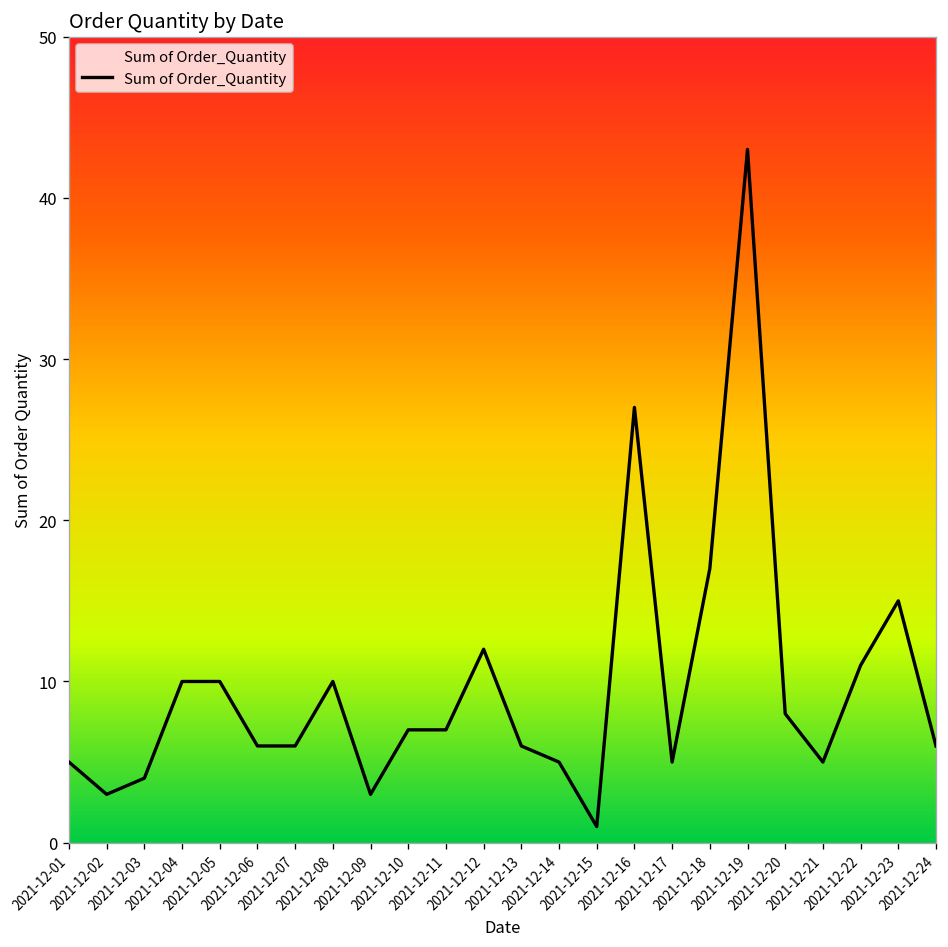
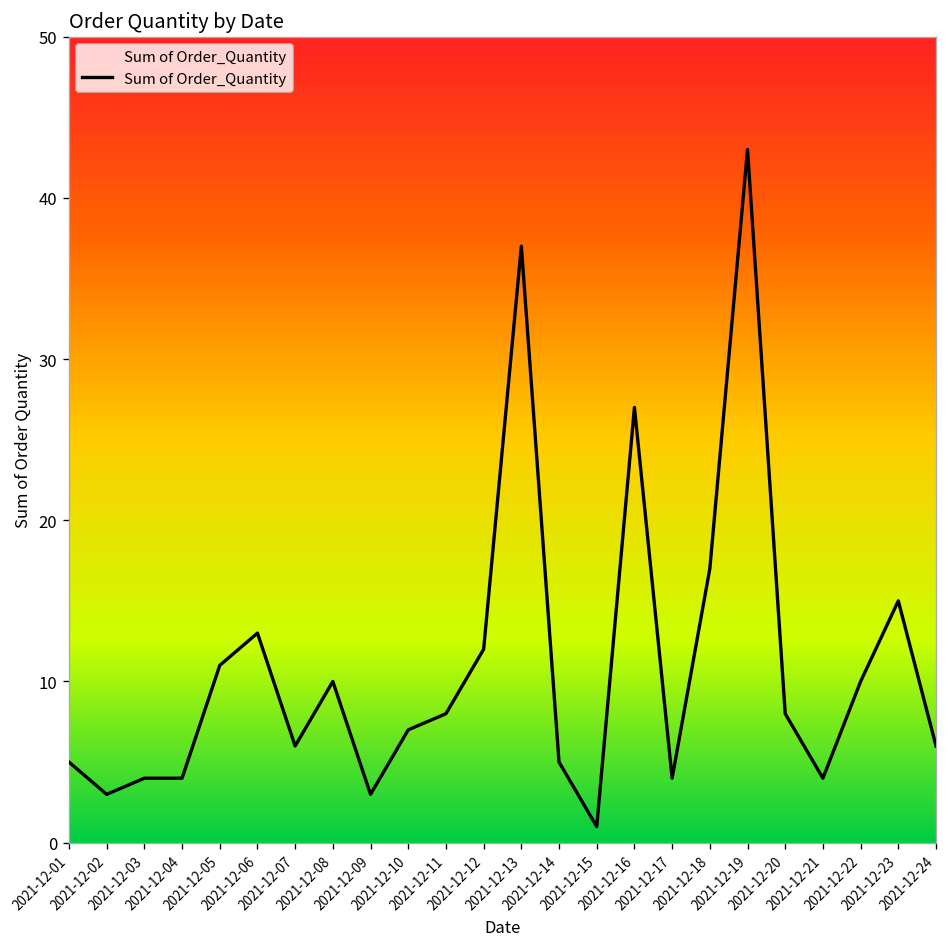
  {
    "2021-12-01": 5,
    "2021-12-02": 3,
    "2021-12-03": 4,
-   "2021-12-04": 10,
-   "2021-12-05": 10,
-   "2021-12-06": 6,
+   "2021-12-04": 4,
+   "2021-12-05": 11,
+   "2021-12-06": 13,
    "2021-12-07": 6,
    "2021-12-08": 10,
    "2021-12-09": 3,
    "2021-12-10": 7,
-   "2021-12-11": 7,
+   "2021-12-11": 8,
    "2021-12-12": 12,
-   "2021-12-13": 6,
+   "2021-12-13": 37,
    "2021-12-14": 5,
    "2021-12-15": 1,
    "2021-12-16": 27,
-   "2021-12-17": 5,
+   "2021-12-17": 4,
    "2021-12-18": 17,
    "2021-12-19": 43,
    "2021-12-20": 8,
-   "2021-12-21": 5,
-   "2021-12-22": 11,
+   "2021-12-21": 4,
+   "2021-12-22": 10,
    "2021-12-23": 15,
    "2021-12-24": 6
  }
